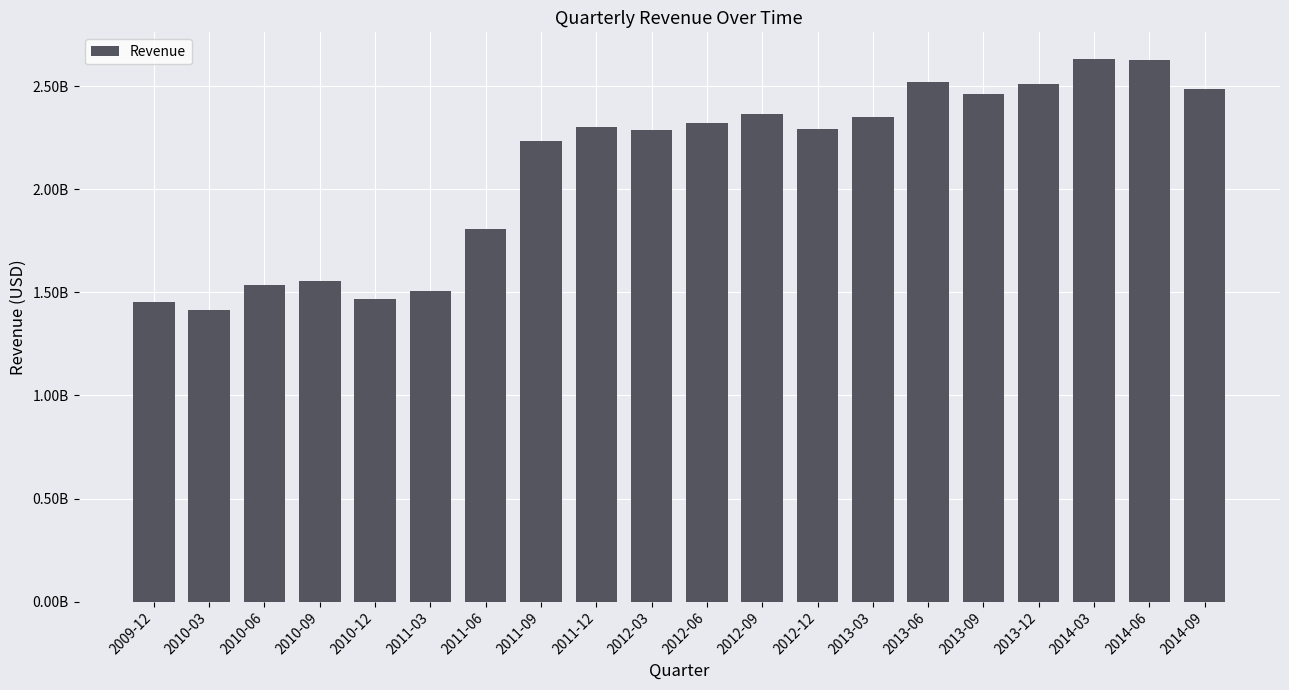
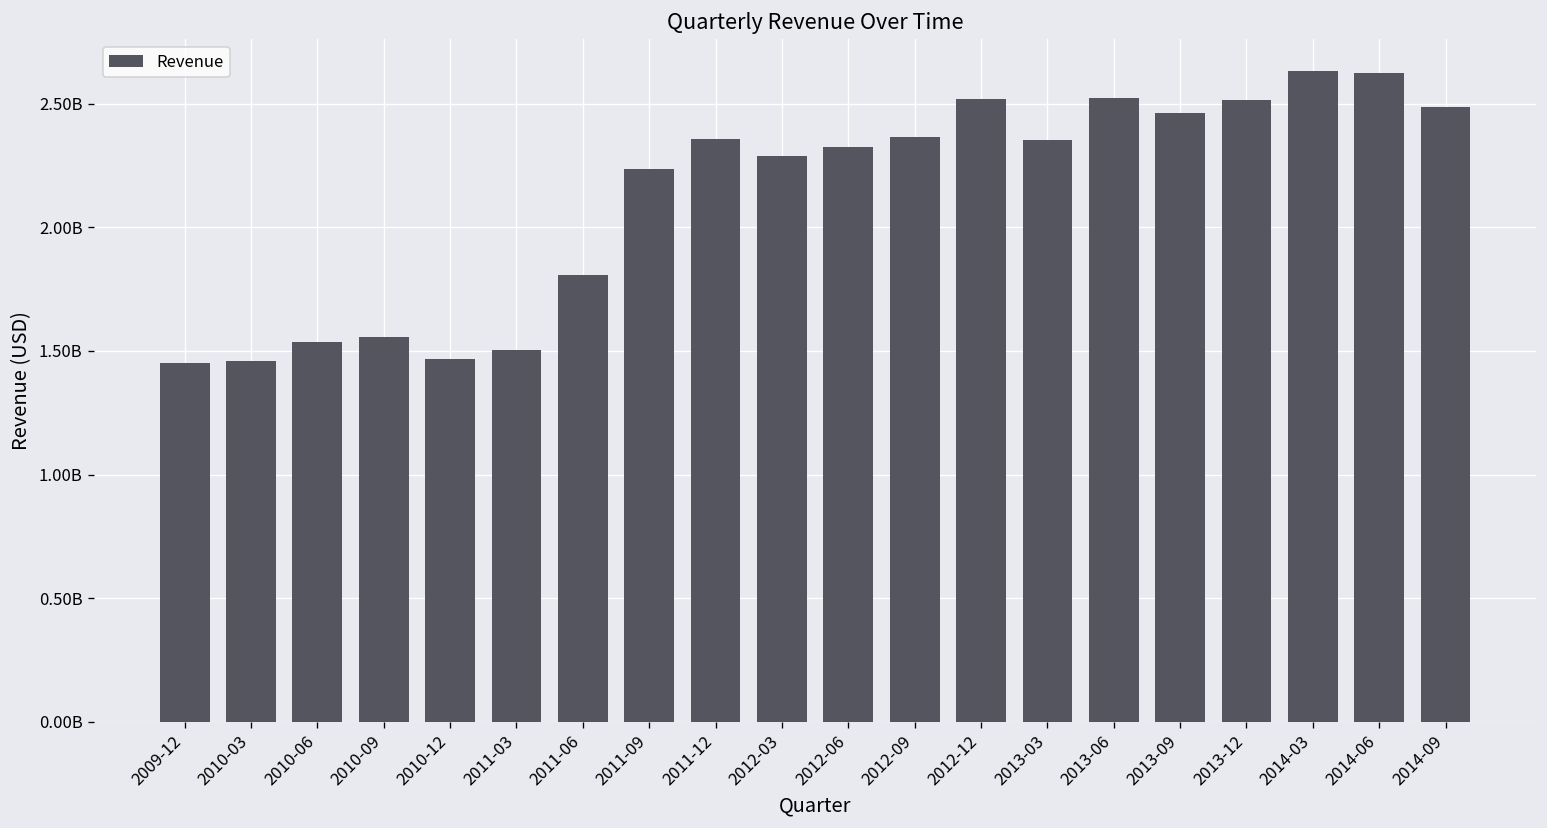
  {
    "2009-12": 1450000000,
-   "2010-03": 1410000000,
+   "2010-03": 1460000000,
    "2010-06": 1540000000,
    "2010-09": 1560000000,
    "2010-12": 1470000000,
    "2011-03": 1500000000,
    "2011-06": 1810000000,
    "2011-09": 2230000000,
-   "2011-12": 2300000000,
+   "2011-12": 2360000000,
    "2012-03": 2290000000,
    "2012-06": 2320000000,
    "2012-09": 2360000000,
-   "2012-12": 2290000000,
+   "2012-12": 2520000000,
    "2013-03": 2350000000,
    "2013-06": 2520000000,
    "2013-09": 2460000000,
    "2013-12": 2510000000,
    "2014-03": 2630000000,
    "2014-06": 2630000000,
    "2014-09": 2490000000
  }
